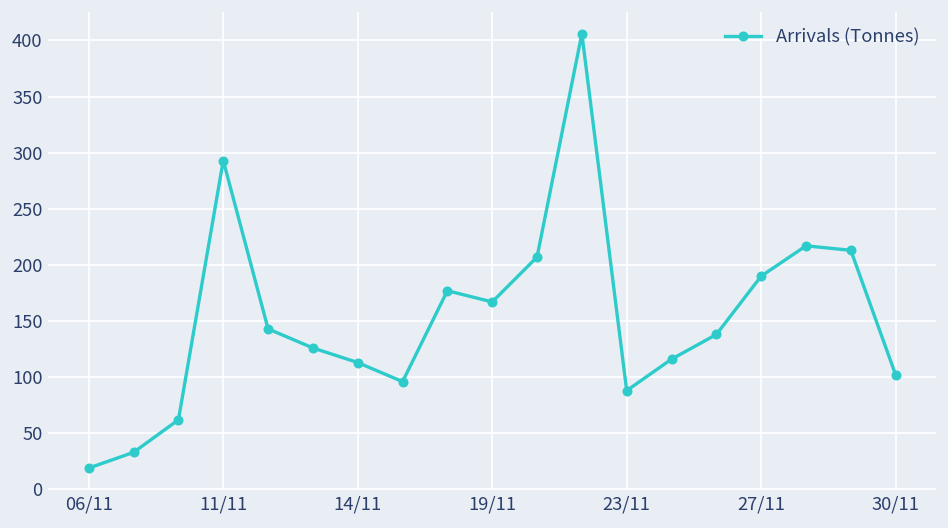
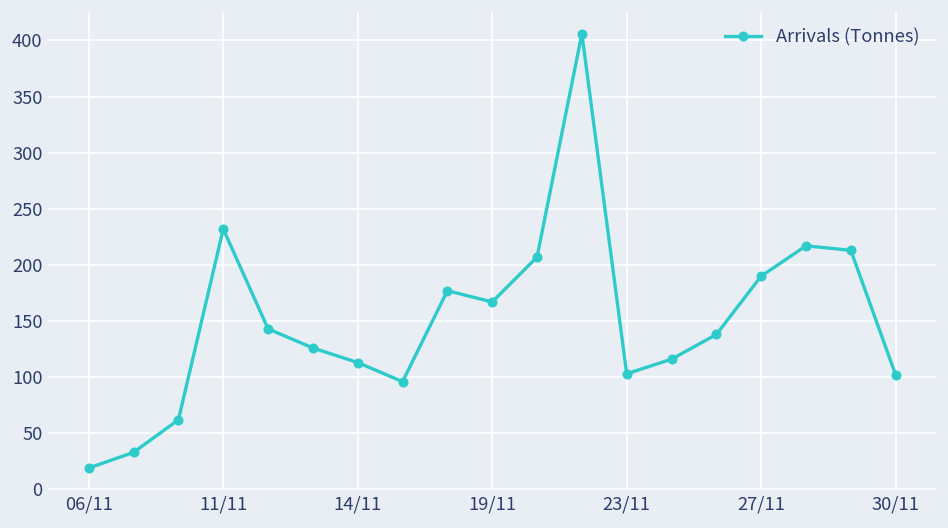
  {
    "06/11": 20,
-   "11/11": 290,
+   "11/11": 230,
    "14/11": 110,
    "19/11": 170,
-   "23/11": 90,
+   "23/11": 100,
    "27/11": 190,
    "30/11": 100
  }
